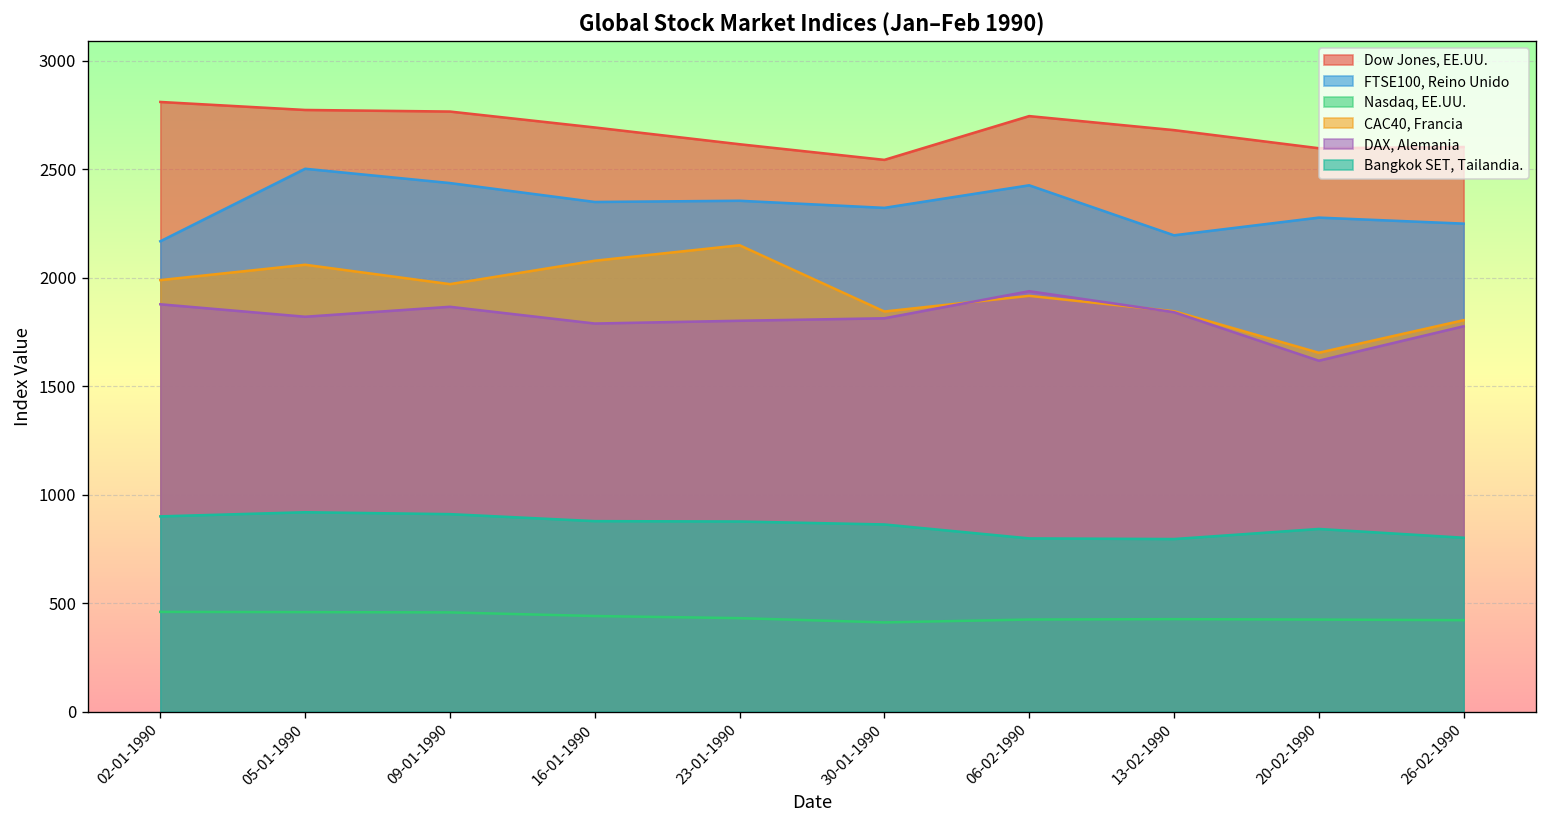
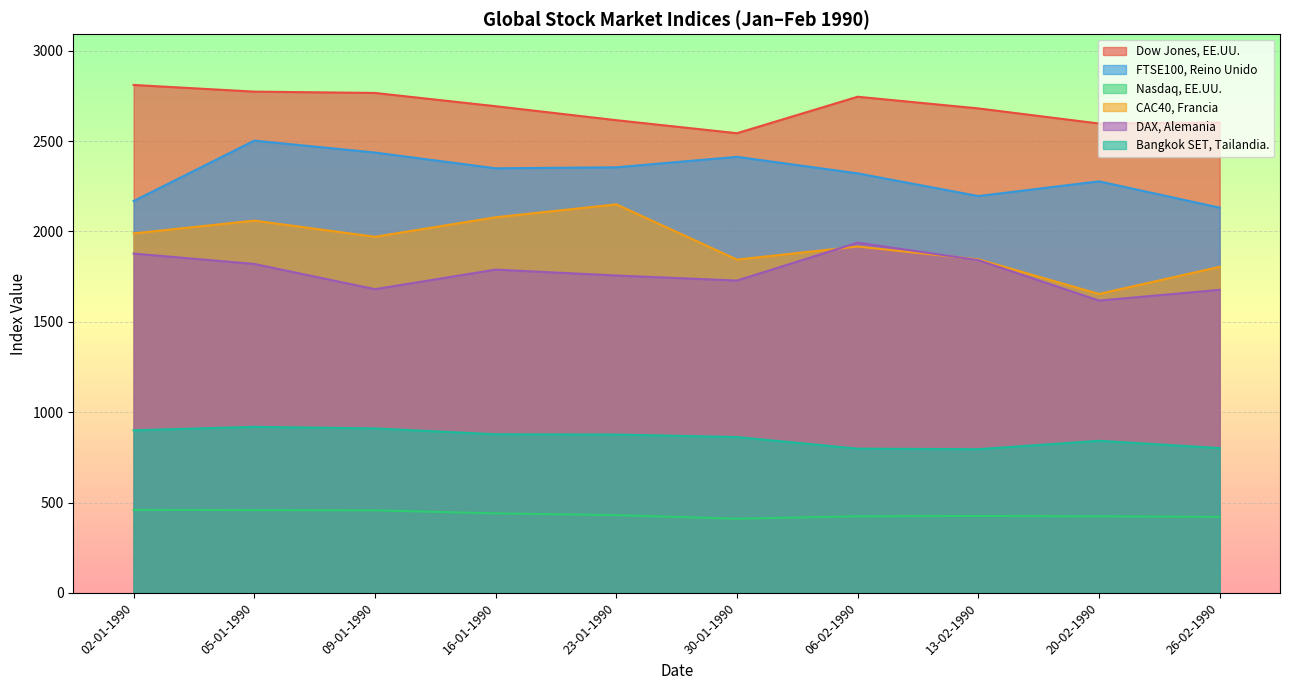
  {
    "Dow Jones, EE.UU.": {
      "02-01-1990": 2810,
      "05-01-1990": 2770,
      "09-01-1990": 2770,
      "16-01-1990": 2690,
      "23-01-1990": 2620,
      "30-01-1990": 2540,
      "06-02-1990": 2750,
      "13-02-1990": 2680
    },
    "FTSE100, Reino Unido": {
      "02-01-1990": 2170,
      "05-01-1990": 2500,
      "09-01-1990": 2440,
      "16-01-1990": 2350,
      "23-01-1990": 2350,
-     "30-01-1990": 2320,
-     "06-02-1990": 2430,
+     "30-01-1990": 2410,
+     "06-02-1990": 2320,
      "13-02-1990": 2200,
      "20-02-1990": 2280,
-     "26-02-1990": 2250
+     "26-02-1990": 2130
    },
    "CAC40, Francia": {
      "02-01-1990": 1990,
      "05-01-1990": 2060,
      "09-01-1990": 1970,
      "16-01-1990": 2080,
      "23-01-1990": 2150,
      "30-01-1990": 1840,
      "06-02-1990": 1920,
      "20-02-1990": 1650,
      "26-02-1990": 1800
    },
    "DAX, Alemania": {
      "02-01-1990": 1880,
      "05-01-1990": 1820,
-     "09-01-1990": 1870,
+     "09-01-1990": 1680,
      "16-01-1990": 1790,
-     "23-01-1990": 1800,
-     "30-01-1990": 1810,
+     "23-01-1990": 1760,
+     "30-01-1990": 1730,
      "06-02-1990": 1940,
      "20-02-1990": 1620,
-     "26-02-1990": 1780
+     "26-02-1990": 1680
    }
  }
